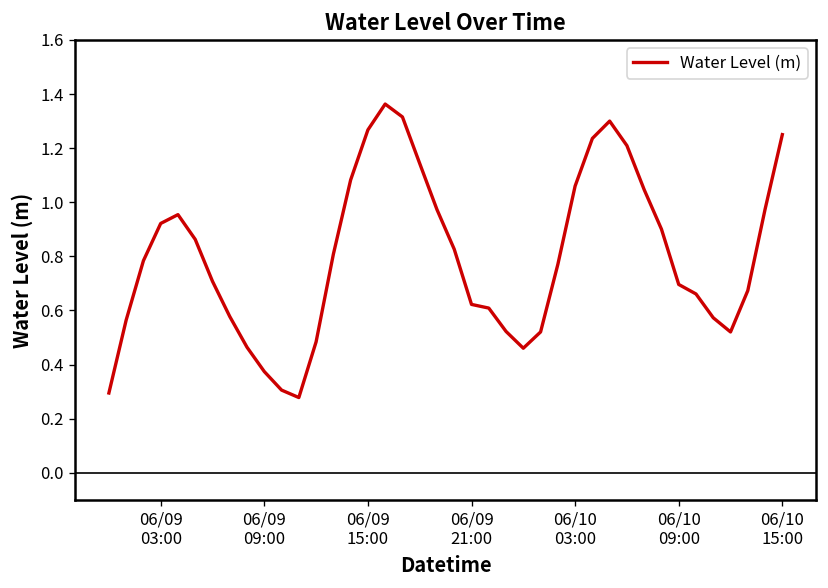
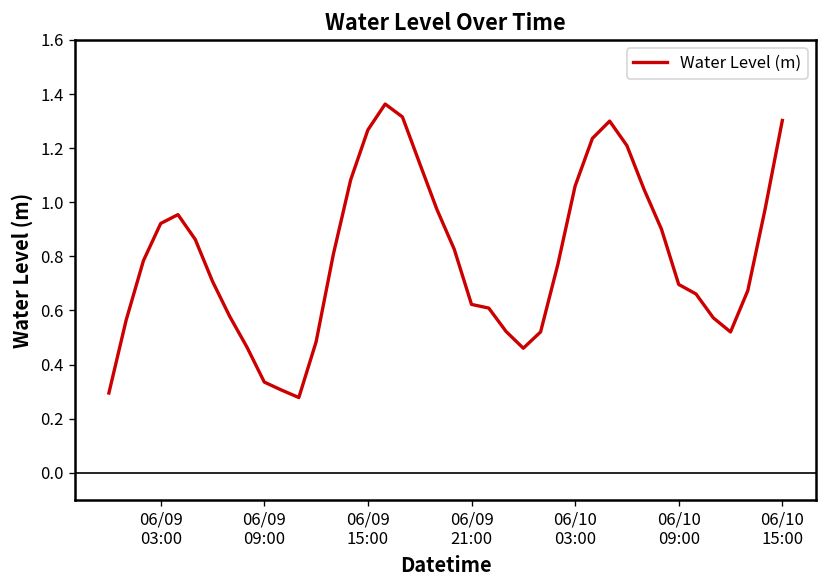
  {
    "06/09 03:00": 0.92,
-   "06/09 09:00": 0.37,
+   "06/09 09:00": 0.34,
    "06/09 15:00": 1.27,
    "06/09 21:00": 0.62,
    "06/10 03:00": 1.06,
    "06/10 09:00": 0.70,
-   "06/10 15:00": 1.25
+   "06/10 15:00": 1.30
  }
